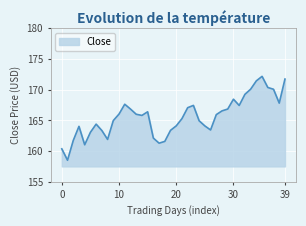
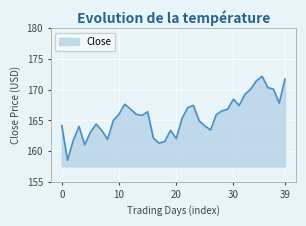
  {
-   "0": 160,
+   "0": 164,
    "10": 166,
-   "20": 164,
+   "20": 162,
    "30": 168,
    "39": 172
  }
